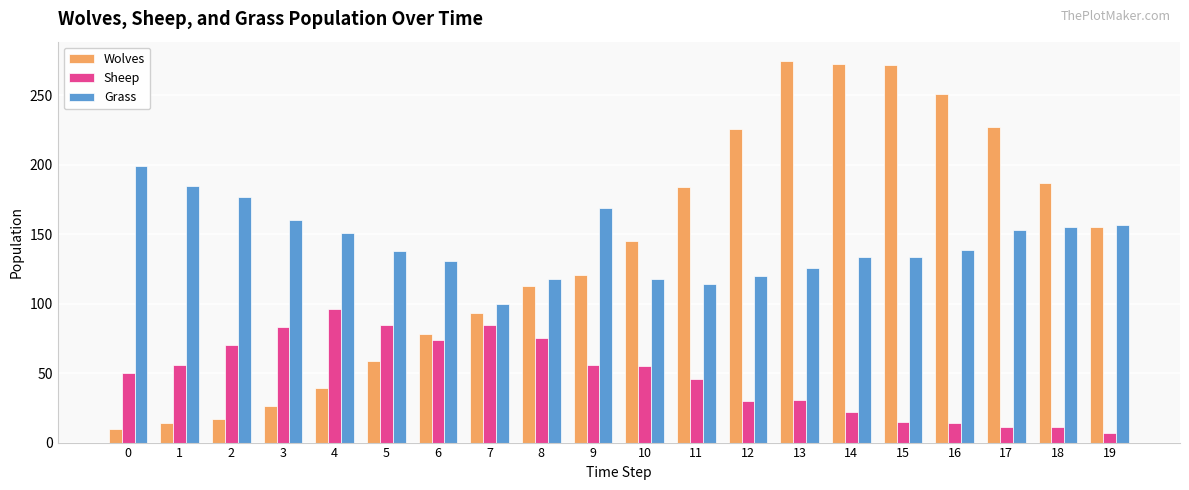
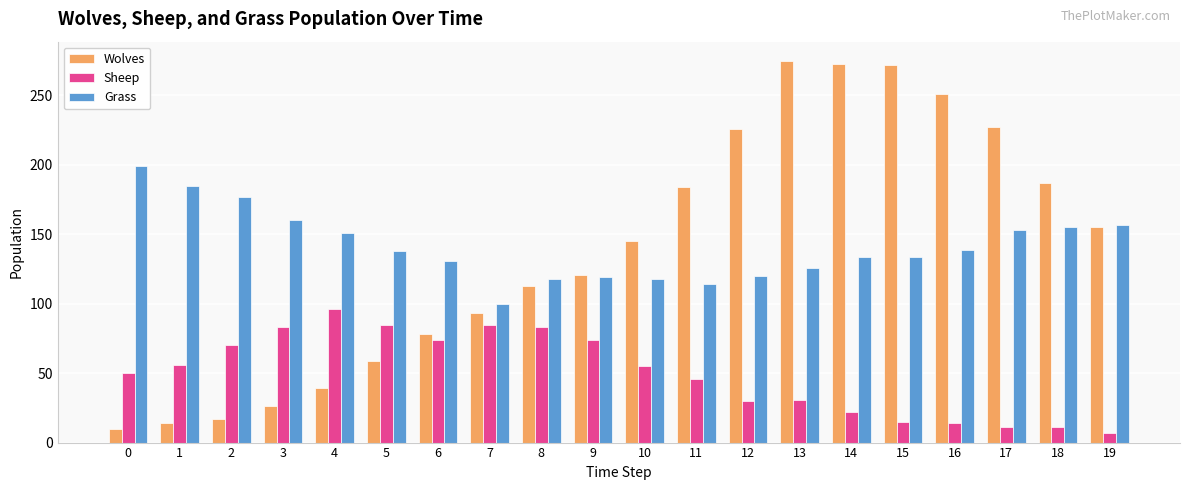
  {
    "Wolves": {
      "0": 10,
      "1": 14,
      "2": 17,
      "3": 26,
      "4": 39,
      "5": 59,
      "6": 78,
      "7": 93,
      "8": 113,
      "9": 121,
      "10": 145,
      "11": 184,
      "12": 226,
      "13": 275,
      "14": 273,
      "15": 272,
      "16": 251,
      "17": 227,
      "18": 187,
      "19": 155
    },
    "Sheep": {
      "0": 50,
      "1": 56,
      "2": 70,
      "3": 83,
      "4": 96,
      "5": 85,
      "6": 74,
      "7": 85,
-     "8": 75,
-     "9": 56,
+     "8": 83,
+     "9": 74,
      "10": 55,
      "11": 46,
      "12": 30,
      "13": 31,
      "14": 22,
      "15": 15,
      "16": 14,
      "17": 11,
      "18": 11,
      "19": 7
    },
    "Grass": {
      "0": 199,
      "1": 185,
      "2": 177,
      "3": 160,
      "4": 151,
      "5": 138,
      "6": 131,
      "7": 100,
      "8": 118,
-     "9": 169,
+     "9": 119,
      "10": 118,
      "11": 114,
      "12": 120,
      "13": 126,
      "14": 134,
      "15": 134,
      "16": 139,
      "17": 153,
      "18": 155,
      "19": 157
    }
  }
